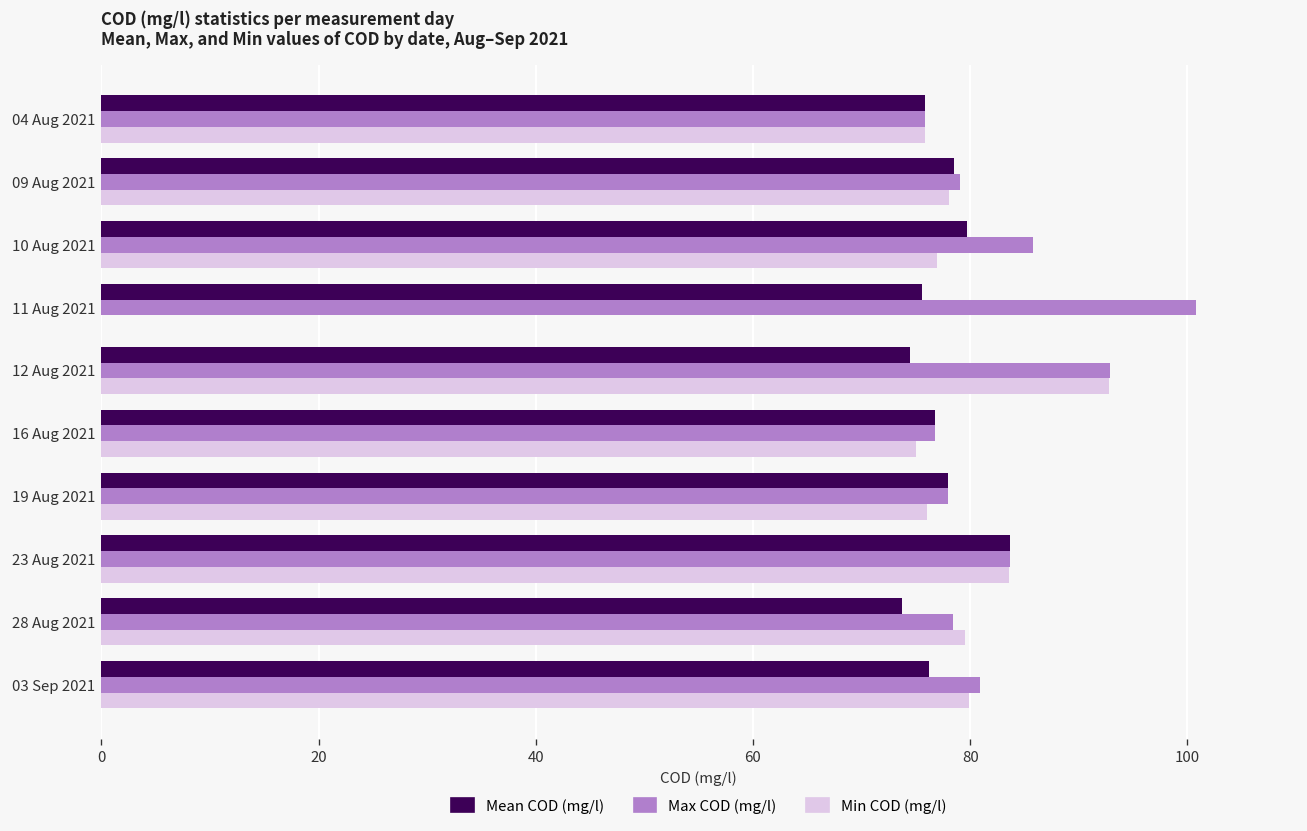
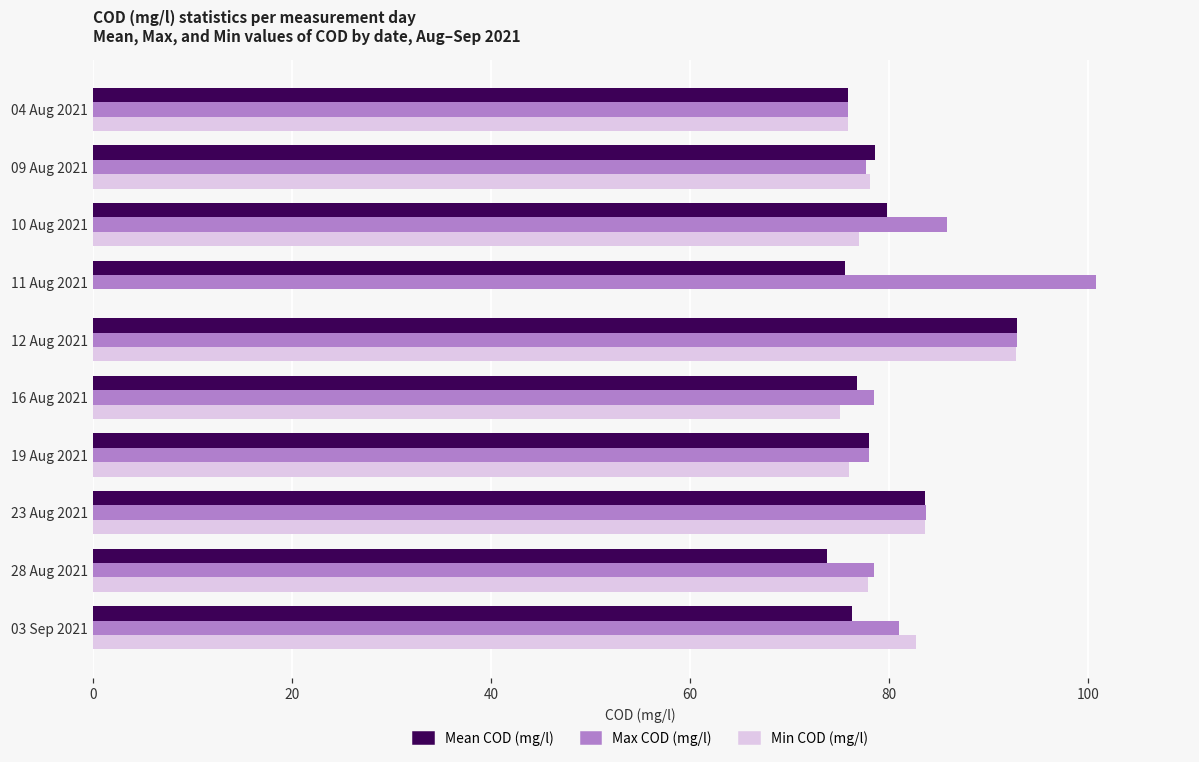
  {
    "Mean COD (mg/l)": {
      "04 Aug 2021": 76,
      "09 Aug 2021": 79,
      "10 Aug 2021": 80,
      "11 Aug 2021": 76,
-     "12 Aug 2021": 75,
+     "12 Aug 2021": 93,
      "16 Aug 2021": 77,
      "19 Aug 2021": 78,
      "23 Aug 2021": 84,
      "28 Aug 2021": 74,
      "03 Sep 2021": 76
    },
    "Max COD (mg/l)": {
      "04 Aug 2021": 76,
-     "09 Aug 2021": 79,
+     "09 Aug 2021": 78,
      "10 Aug 2021": 86,
      "11 Aug 2021": 101,
      "12 Aug 2021": 93,
-     "16 Aug 2021": 77,
+     "16 Aug 2021": 78,
      "19 Aug 2021": 78,
      "23 Aug 2021": 84,
      "28 Aug 2021": 78,
      "03 Sep 2021": 81
    },
    "Min COD (mg/l)": {
      "04 Aug 2021": 76,
      "09 Aug 2021": 78,
      "10 Aug 2021": 77,
      "11 Aug 2021": 0,
      "12 Aug 2021": 93,
      "16 Aug 2021": 75,
      "19 Aug 2021": 76,
      "23 Aug 2021": 84,
-     "28 Aug 2021": 80,
-     "03 Sep 2021": 80
+     "28 Aug 2021": 78,
+     "03 Sep 2021": 83
    }
  }
